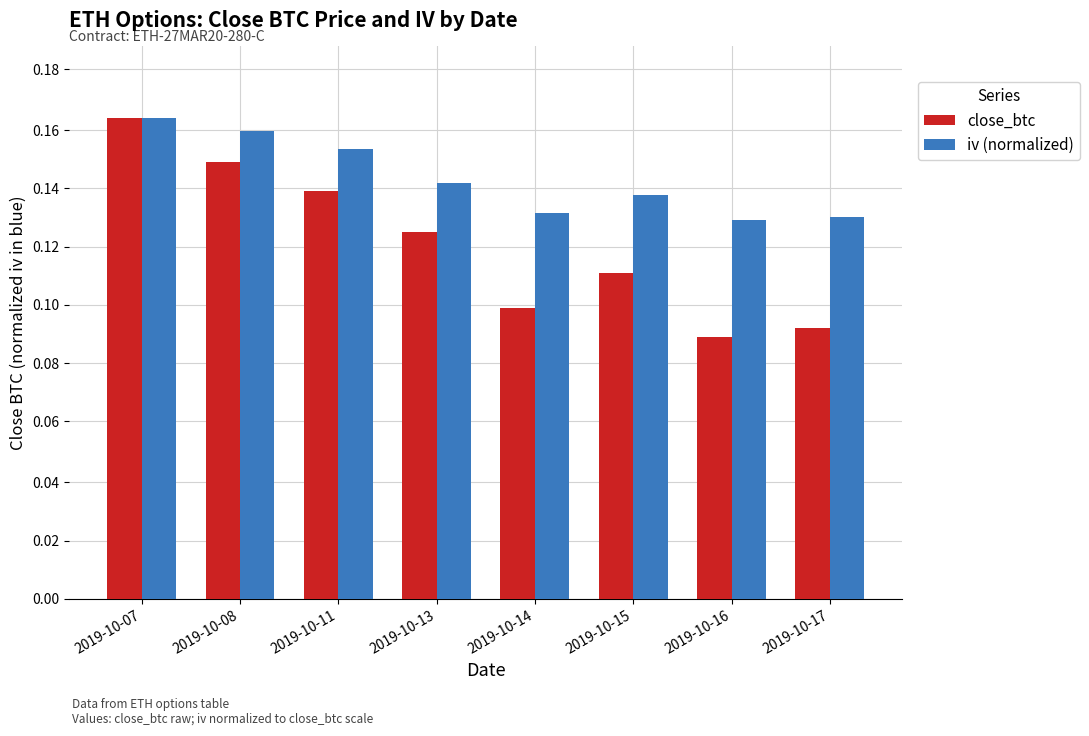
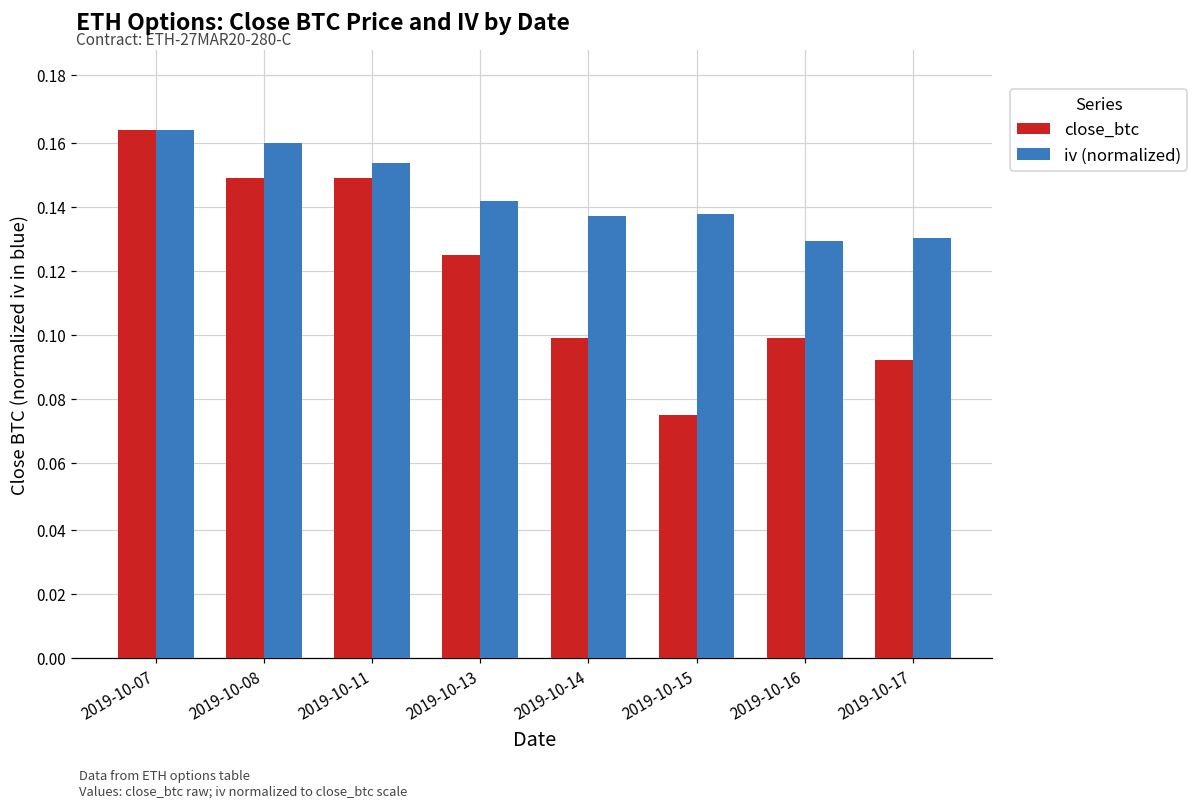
  {
    "close_btc": {
      "2019-10-07": 0.165,
      "2019-10-08": 0.150,
-     "2019-10-11": 0.14,
+     "2019-10-11": 0.15,
      "2019-10-13": 0.126,
      "2019-10-14": 0.100,
-     "2019-10-15": 0.112,
-     "2019-10-16": 0.09,
+     "2019-10-15": 0.076,
+     "2019-10-16": 0.10,
      "2019-10-17": 0.093
    },
    "iv (normalized)": {
      "2019-10-07": 0.165,
      "2019-10-08": 0.161,
      "2019-10-11": 0.155,
      "2019-10-13": 0.143,
-     "2019-10-14": 0.133,
+     "2019-10-14": 0.138,
      "2019-10-15": 0.139,
      "2019-10-16": 0.130,
      "2019-10-17": 0.131
    }
  }
